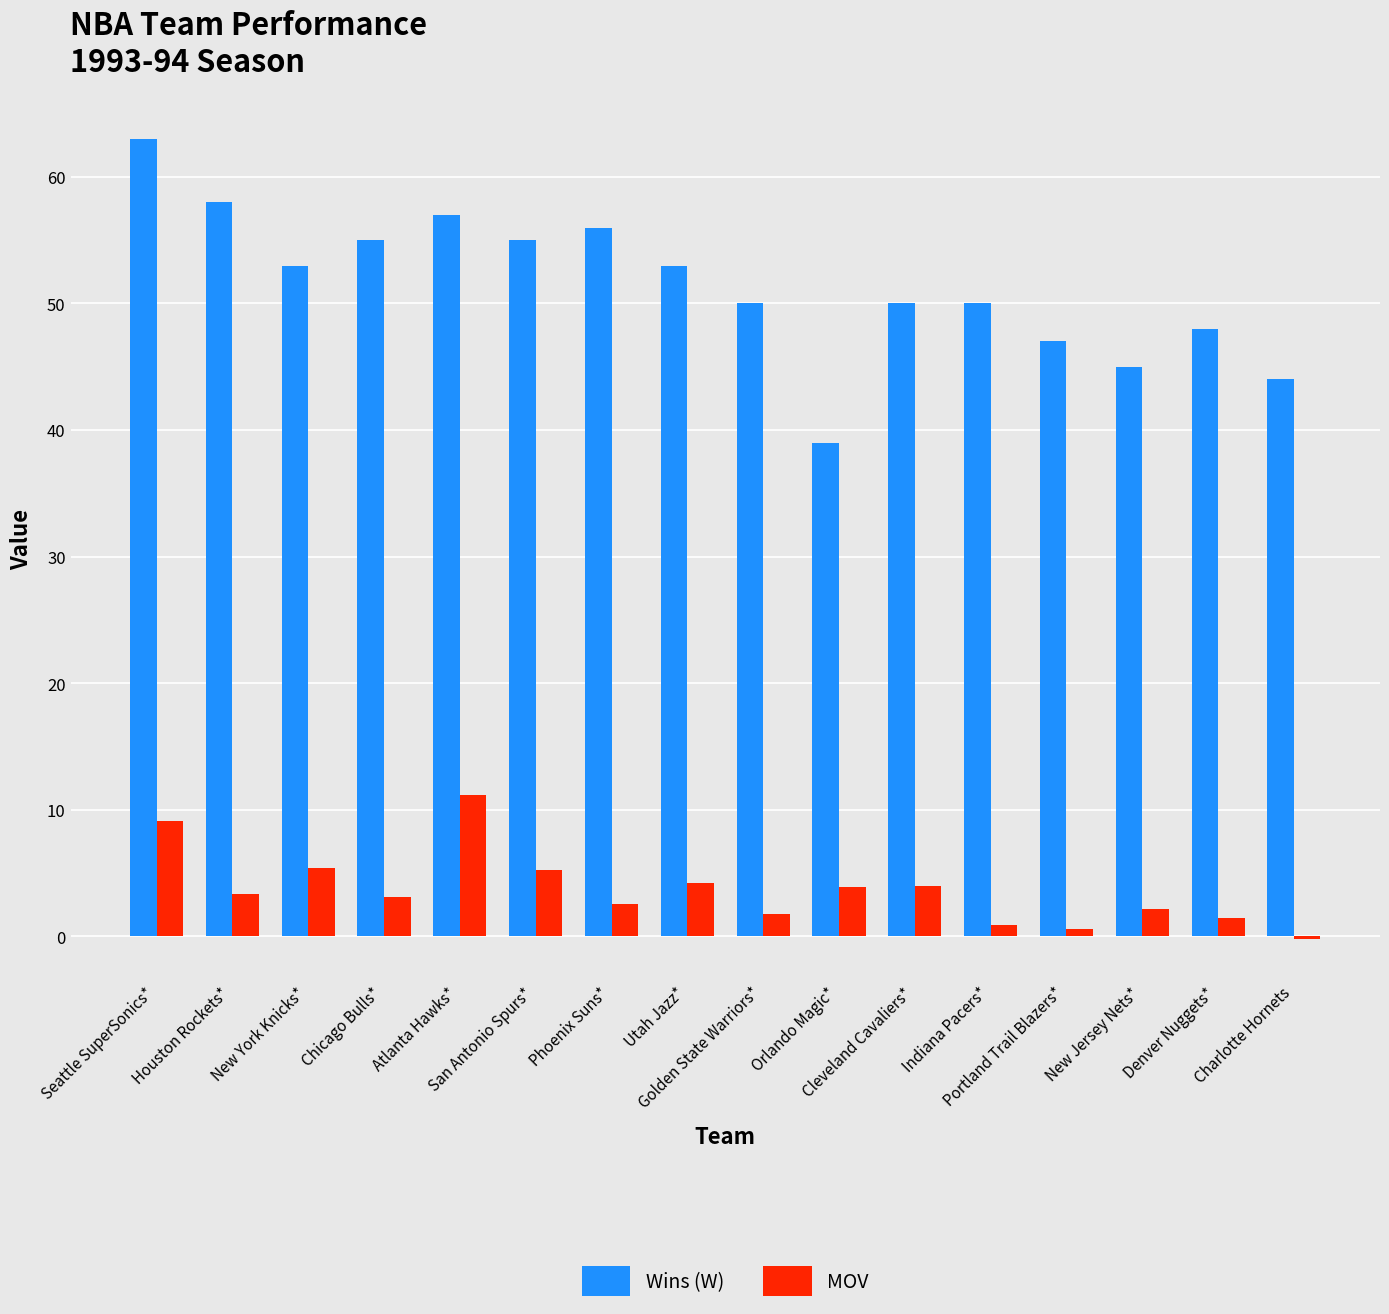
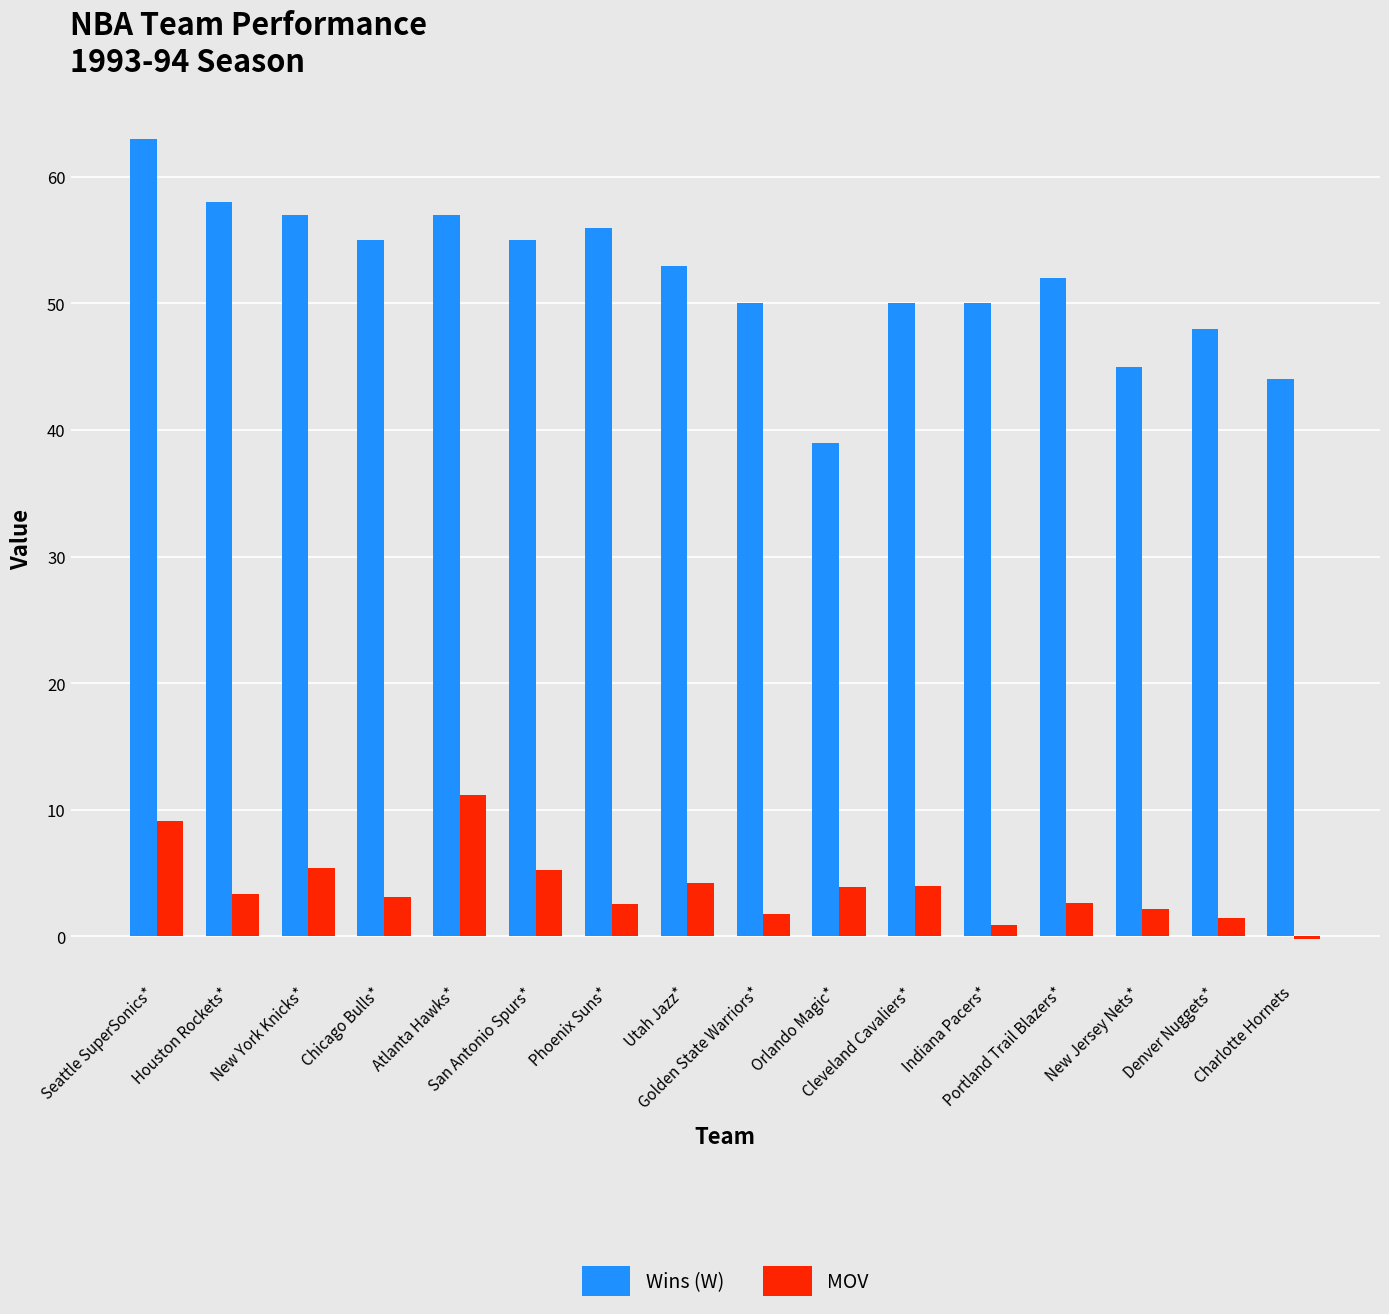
  {
    "Wins (W)": {
      "Seattle SuperSonics*": 63,
      "Houston Rockets*": 58,
-     "New York Knicks*": 53,
+     "New York Knicks*": 57,
      "Chicago Bulls*": 55,
      "Atlanta Hawks*": 57,
      "San Antonio Spurs*": 55,
      "Phoenix Suns*": 56,
      "Utah Jazz*": 53,
      "Golden State Warriors*": 50,
      "Orlando Magic*": 39,
      "Cleveland Cavaliers*": 50,
      "Indiana Pacers*": 50,
-     "Portland Trail Blazers*": 47,
+     "Portland Trail Blazers*": 52,
      "New Jersey Nets*": 45,
      "Denver Nuggets*": 48,
      "Charlotte Hornets": 44
    },
    "MOV": {
      "Seattle SuperSonics*": 9.1,
      "Houston Rockets*": 3.3,
      "New York Knicks*": 5.4,
      "Chicago Bulls*": 3.1,
      "Atlanta Hawks*": 11.2,
      "San Antonio Spurs*": 5.3,
      "Phoenix Suns*": 2.6,
      "Utah Jazz*": 4.2,
      "Golden State Warriors*": 1.7,
      "Orlando Magic*": 3.9,
      "Cleveland Cavaliers*": 4.0,
      "Indiana Pacers*": 0.9,
-     "Portland Trail Blazers*": 0.6,
+     "Portland Trail Blazers*": 2.6,
      "New Jersey Nets*": 2.2,
      "Denver Nuggets*": 1.5,
      "Charlotte Hornets": -0.2
    }
  }
